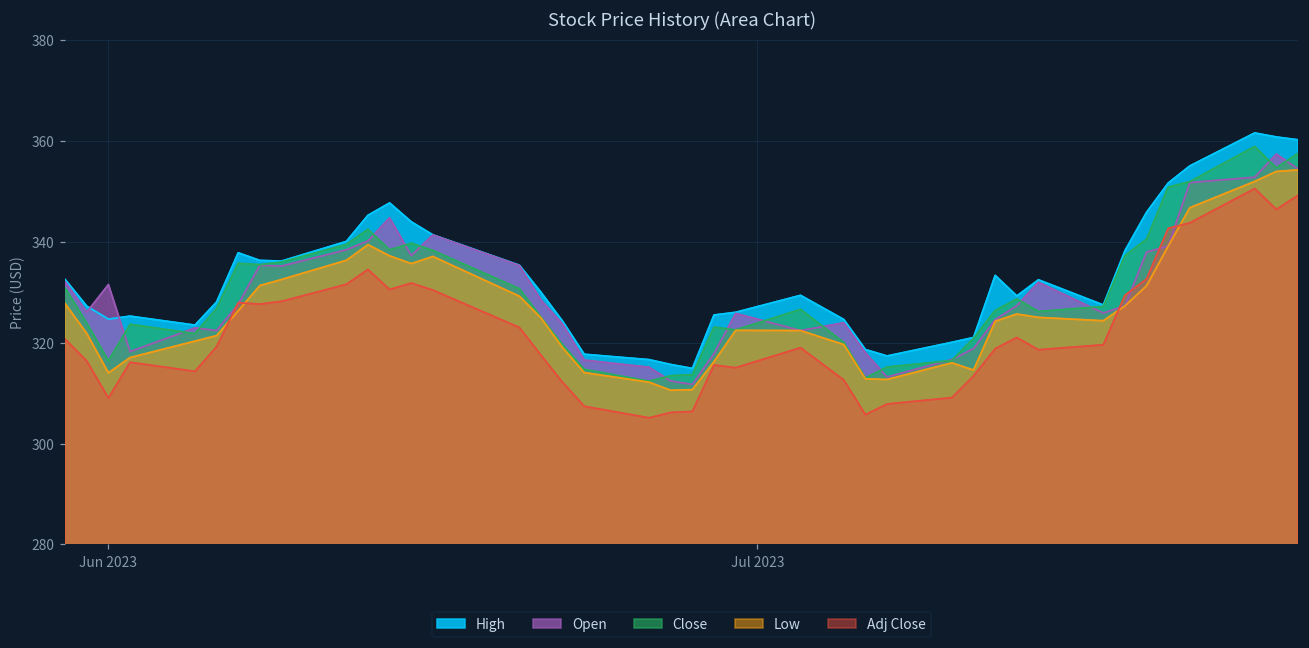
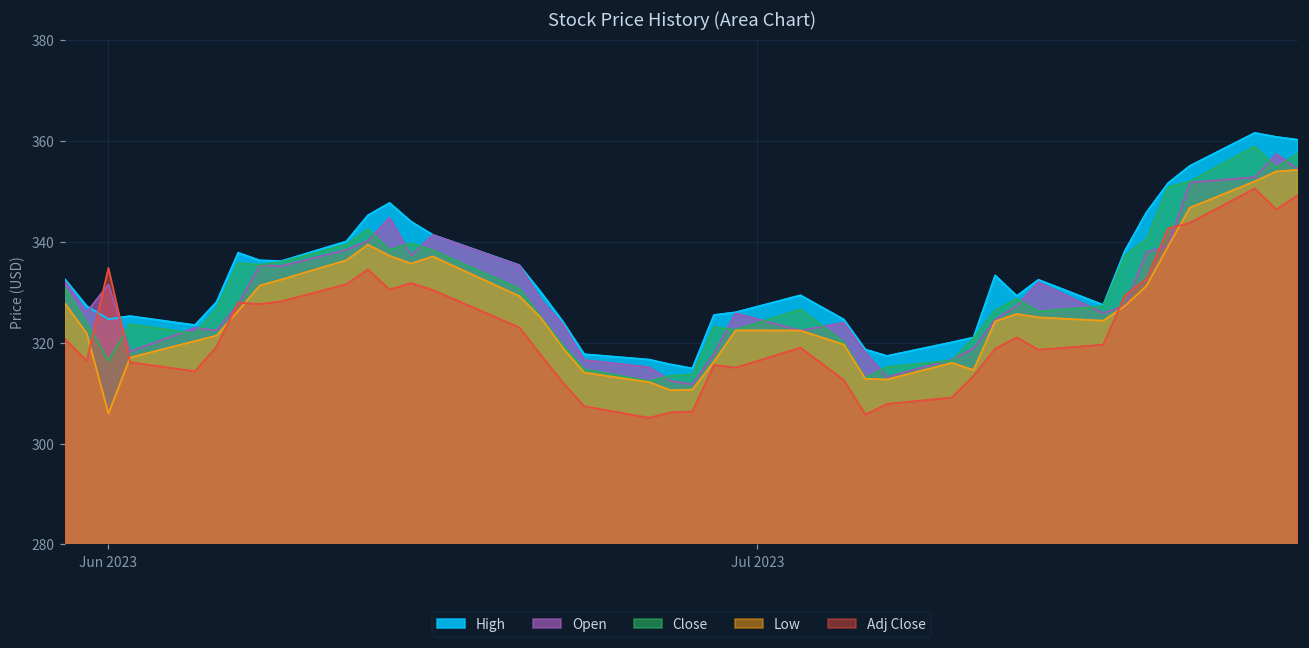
  {
    "High": {
      "Jun 2023": 325
    },
    "Open": {
      "Jun 2023": 332
    },
    "Close": {
      "Jun 2023": 316
    },
    "Low": {
-     "Jun 2023": 314
+     "Jun 2023": 306
    },
    "Adj Close": {
-     "Jun 2023": 309
+     "Jun 2023": 335
    }
  }
